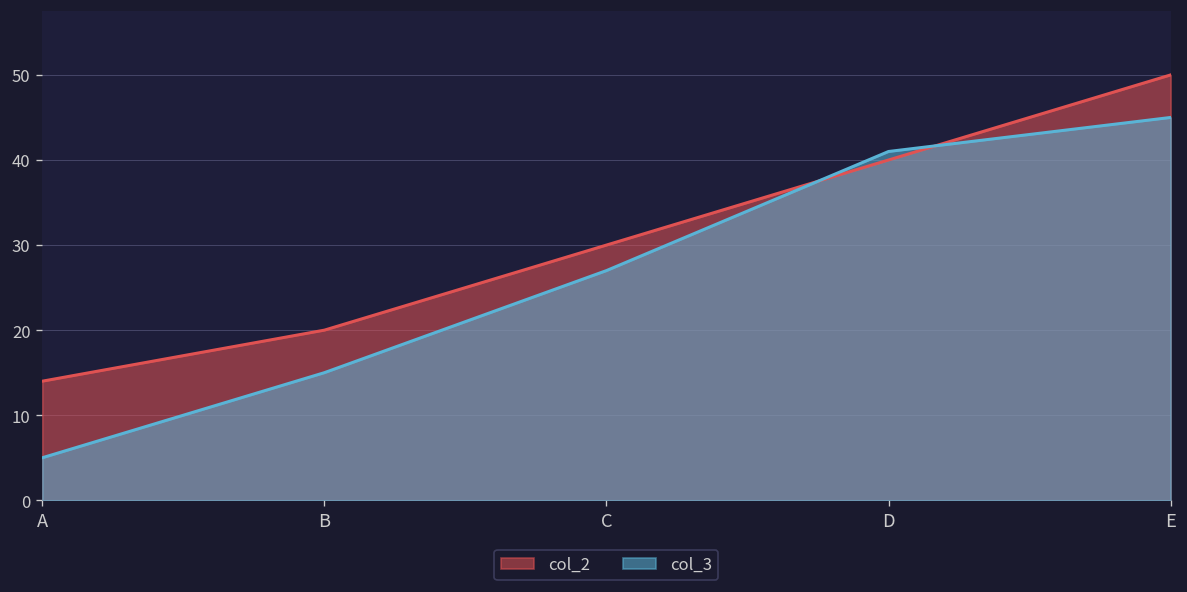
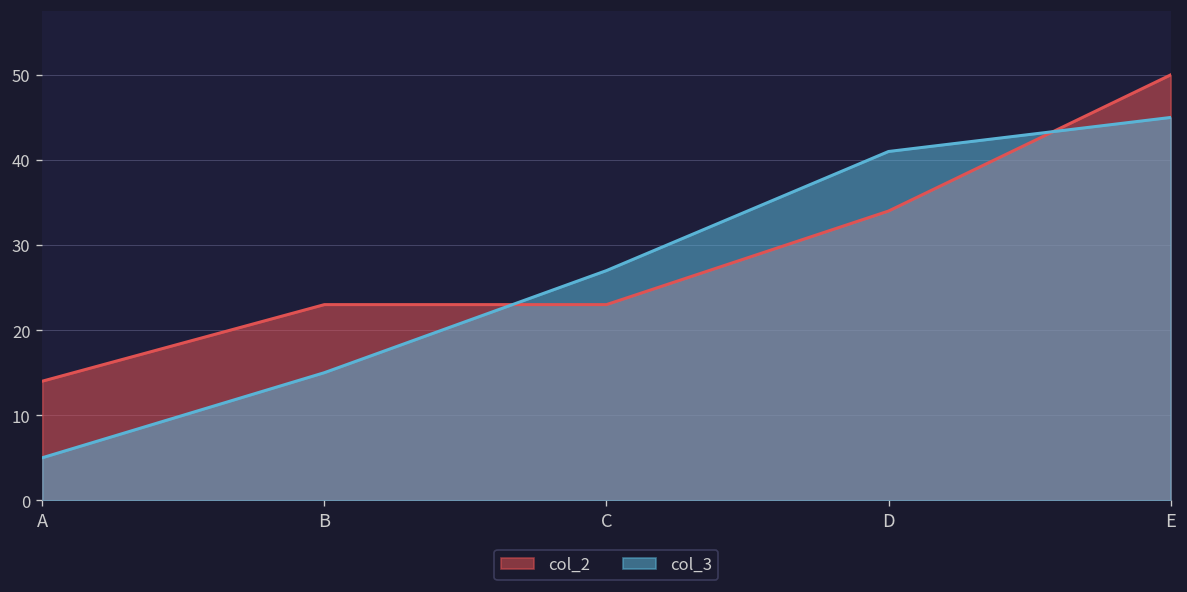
  {
    "col_2": {
      "A": 14,
-     "B": 20,
-     "C": 30,
-     "D": 40,
+     "B": 23,
+     "C": 23,
+     "D": 34,
      "E": 50
    },
    "col_3": {
      "A": 5,
      "B": 15,
      "C": 27,
      "D": 41,
      "E": 45
    }
  }
